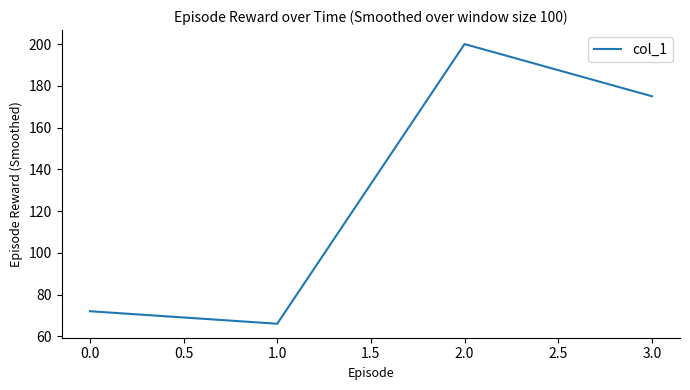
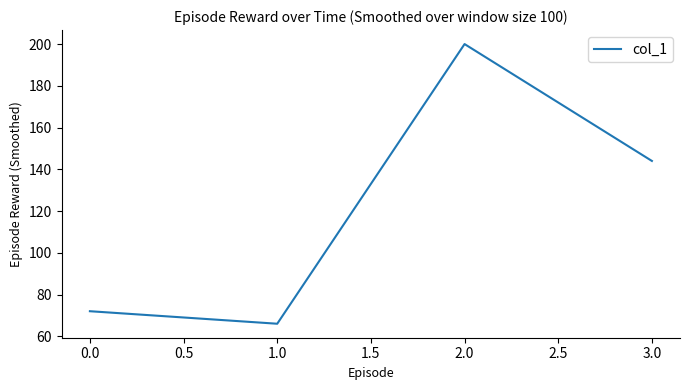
  {
    "0.0": 72,
    "1.0": 66,
    "2.0": 200,
-   "3.0": 175
+   "3.0": 144
  }
